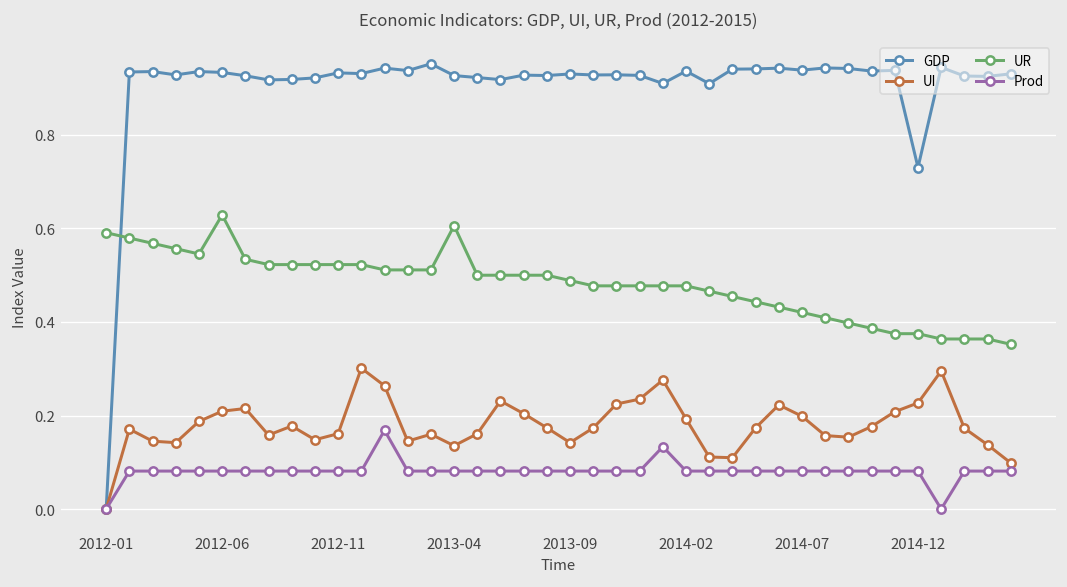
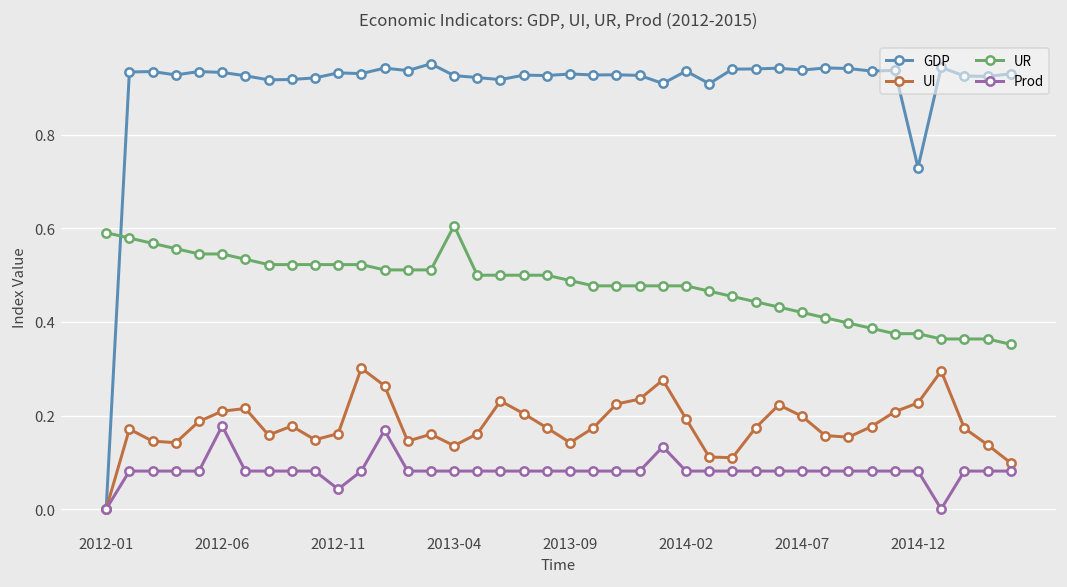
  {
    "GDP": {
      "2012-06": 0.93,
      "2012-11": 0.93,
      "2013-04": 0.93,
      "2013-09": 0.93,
      "2014-02": 0.94,
      "2014-07": 0.94,
      "2014-12": 0.73
    },
    "UI": {
      "2012-06": 0.21,
      "2012-11": 0.16,
      "2013-04": 0.14,
      "2013-09": 0.14,
      "2014-02": 0.19,
      "2014-07": 0.20,
      "2014-12": 0.23
    },
    "UR": {
      "2012-01": 0.59,
-     "2012-06": 0.63,
+     "2012-06": 0.55,
      "2012-11": 0.52,
      "2013-04": 0.61,
      "2013-09": 0.49,
      "2014-02": 0.48,
      "2014-07": 0.42,
      "2014-12": 0.38
    },
    "Prod": {
-     "2012-06": 0.08,
-     "2012-11": 0.08,
+     "2012-06": 0.18,
+     "2012-11": 0.04,
      "2013-04": 0.08,
      "2013-09": 0.08,
      "2014-02": 0.08,
      "2014-07": 0.08,
      "2014-12": 0.08
    }
  }
